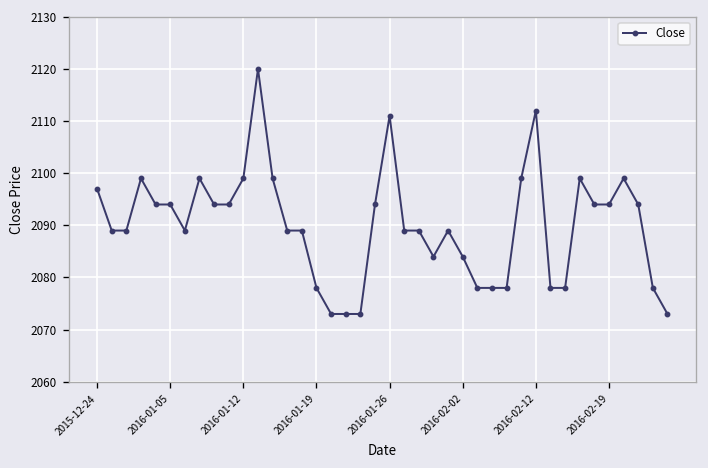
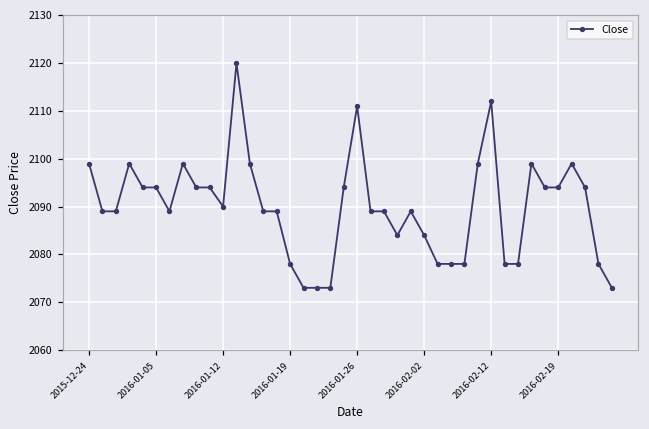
  {
-   "2015-12-24": 2097,
+   "2015-12-24": 2099,
    "2016-01-05": 2094,
-   "2016-01-12": 2099,
+   "2016-01-12": 2090,
    "2016-01-19": 2078,
    "2016-01-26": 2111,
    "2016-02-02": 2084,
    "2016-02-12": 2112,
    "2016-02-19": 2094
  }
